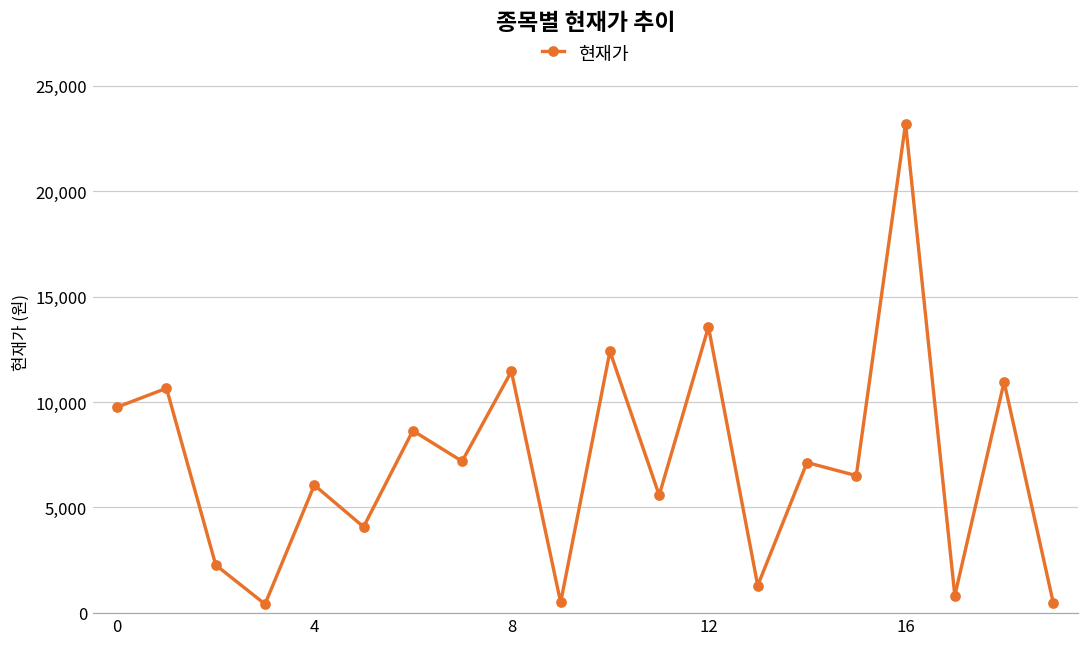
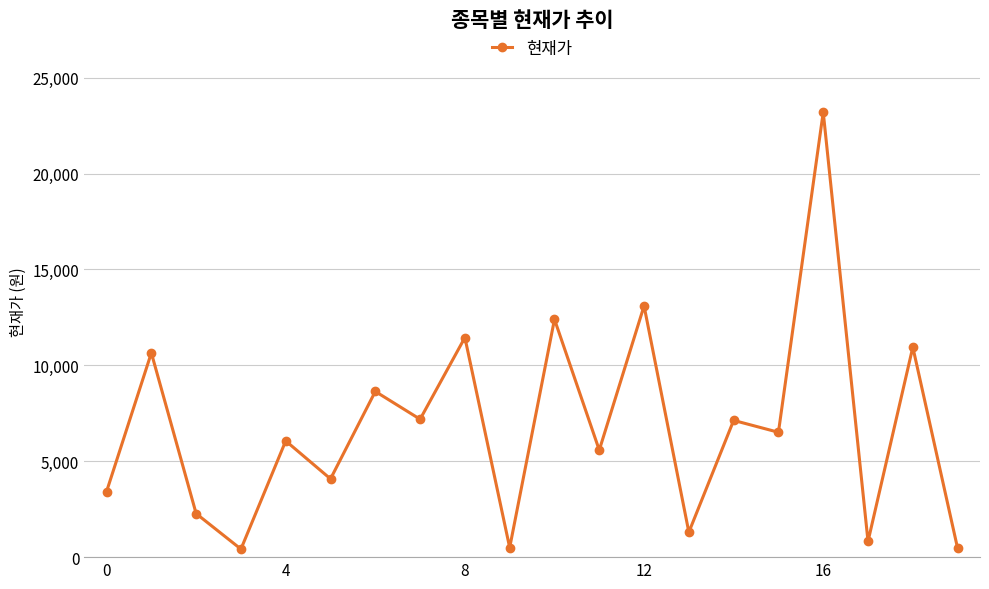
  {
-   "0": "9,800",
+   "0": "3,400",
    "4": "6,100",
    "8": "11,500",
-   "12": "13,600",
+   "12": "13,100",
    "16": "23,200"
  }
